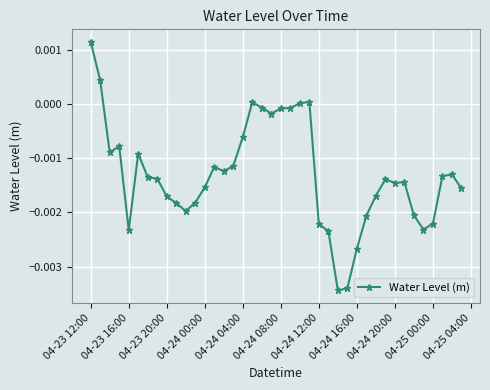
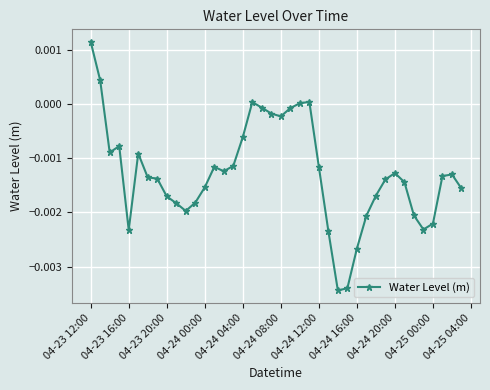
  {
    "04-23 12:00": 0.0012,
    "04-23 16:00": -0.0023,
    "04-23 20:00": -0.0017,
    "04-24 00:00": -0.0015,
    "04-24 04:00": -0.0006,
-   "04-24 08:00": -0.0001,
-   "04-24 12:00": -0.0022,
+   "04-24 08:00": -0.0002,
+   "04-24 12:00": -0.0012,
    "04-24 16:00": -0.0027,
-   "04-24 20:00": -0.0015,
+   "04-24 20:00": -0.0013,
    "04-25 00:00": -0.0022
  }
